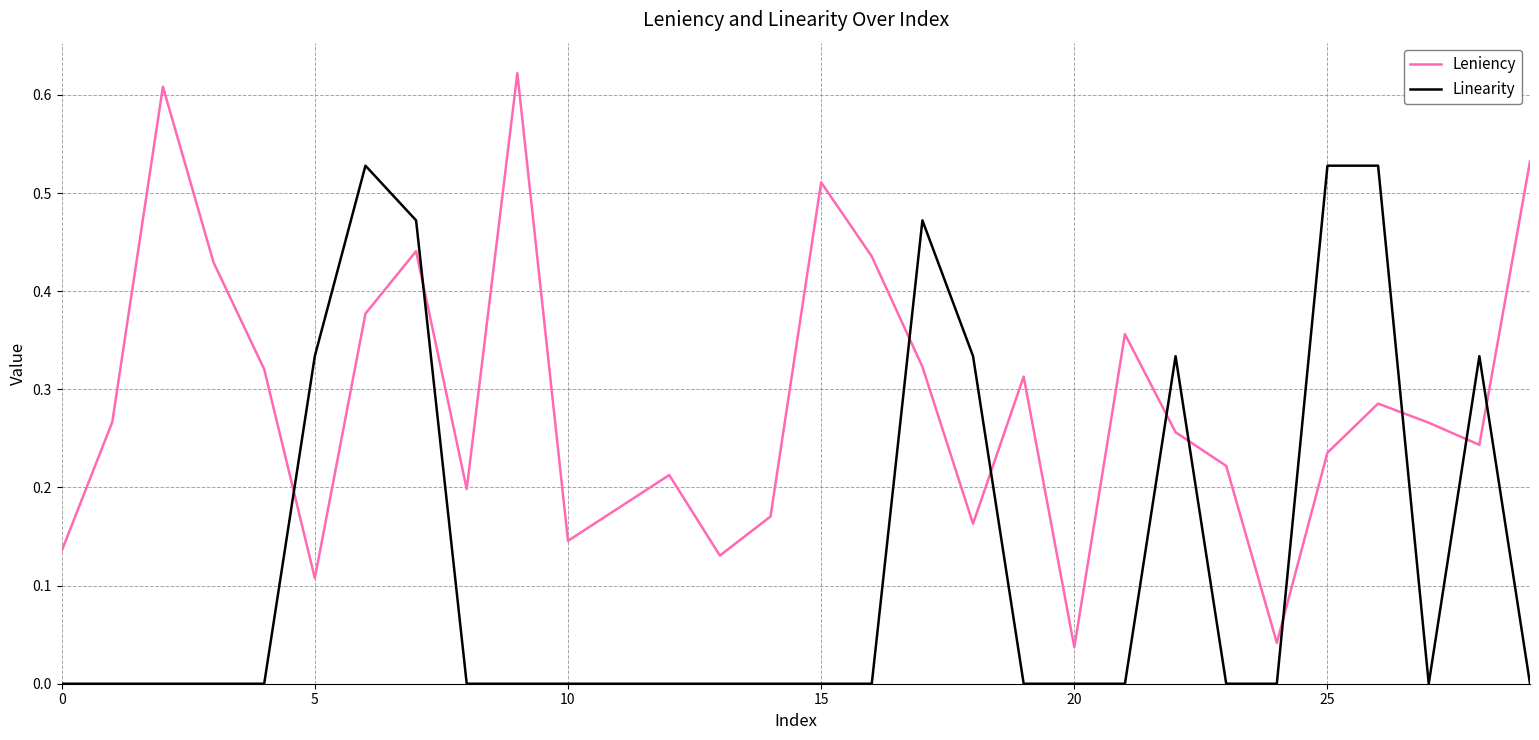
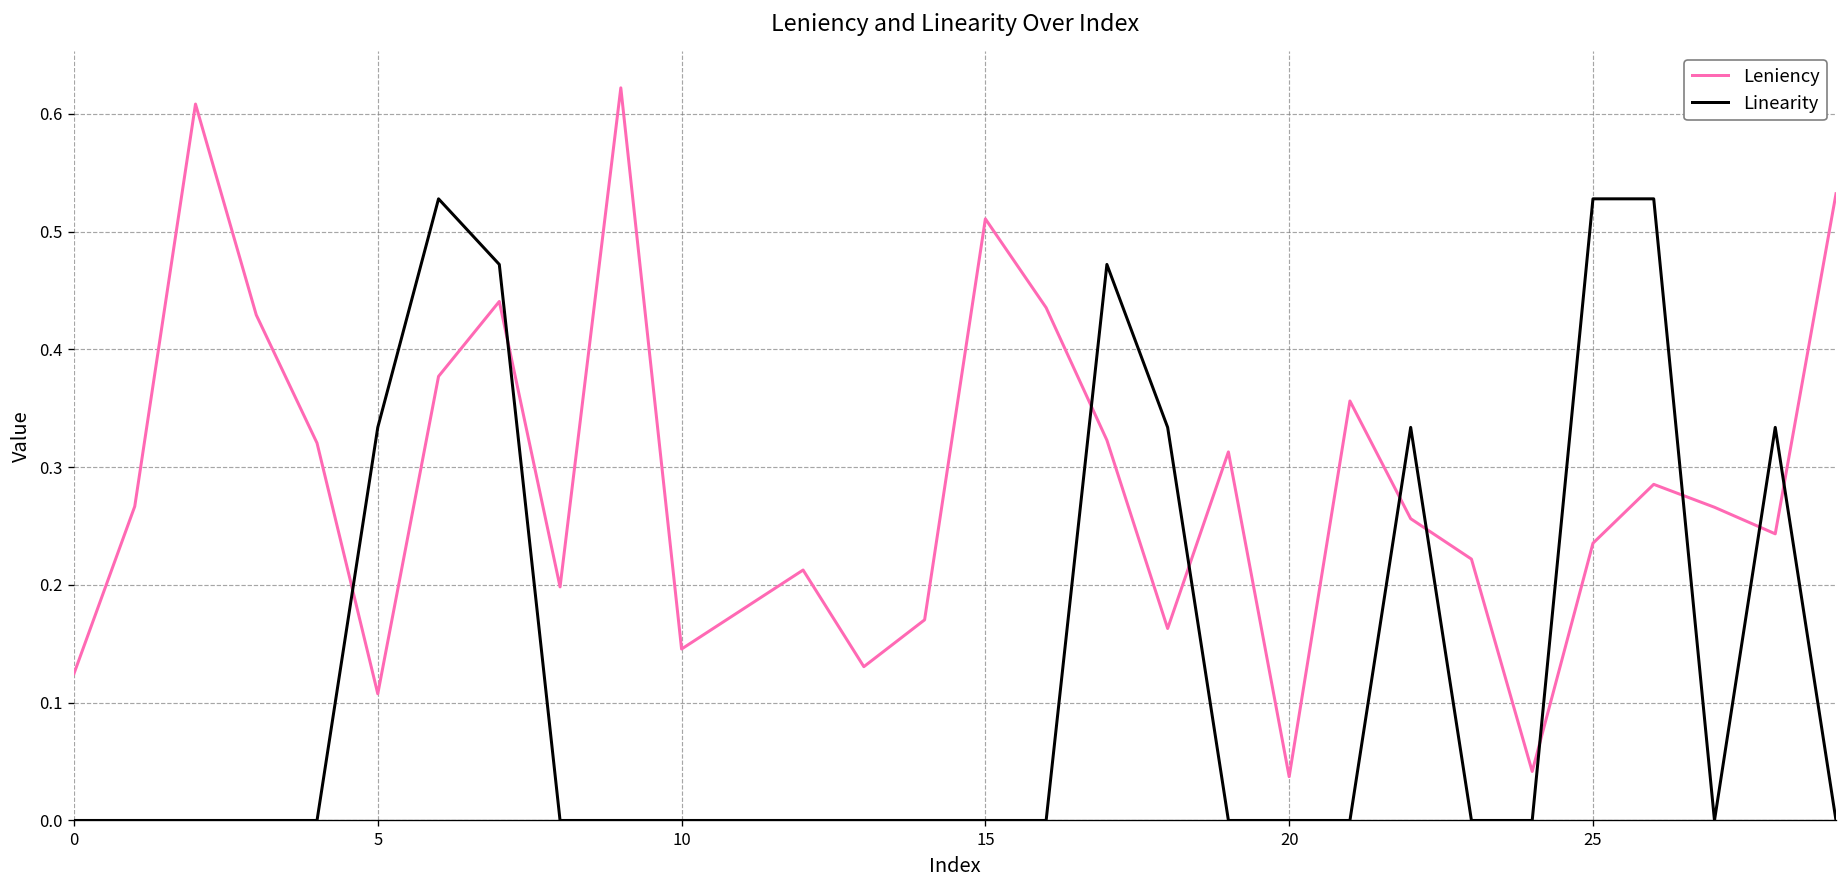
  {
    "Leniency": {
-     "0": 0.14,
+     "0": 0.12,
      "5": 0.11,
      "10": 0.15,
      "15": 0.51,
      "20": 0.04,
      "25": 0.24
    },
    "Linearity": {
      "0": 0.00,
      "5": 0.33,
      "10": 0.00,
      "15": 0.00,
      "20": 0.00,
      "25": 0.53
    }
  }
